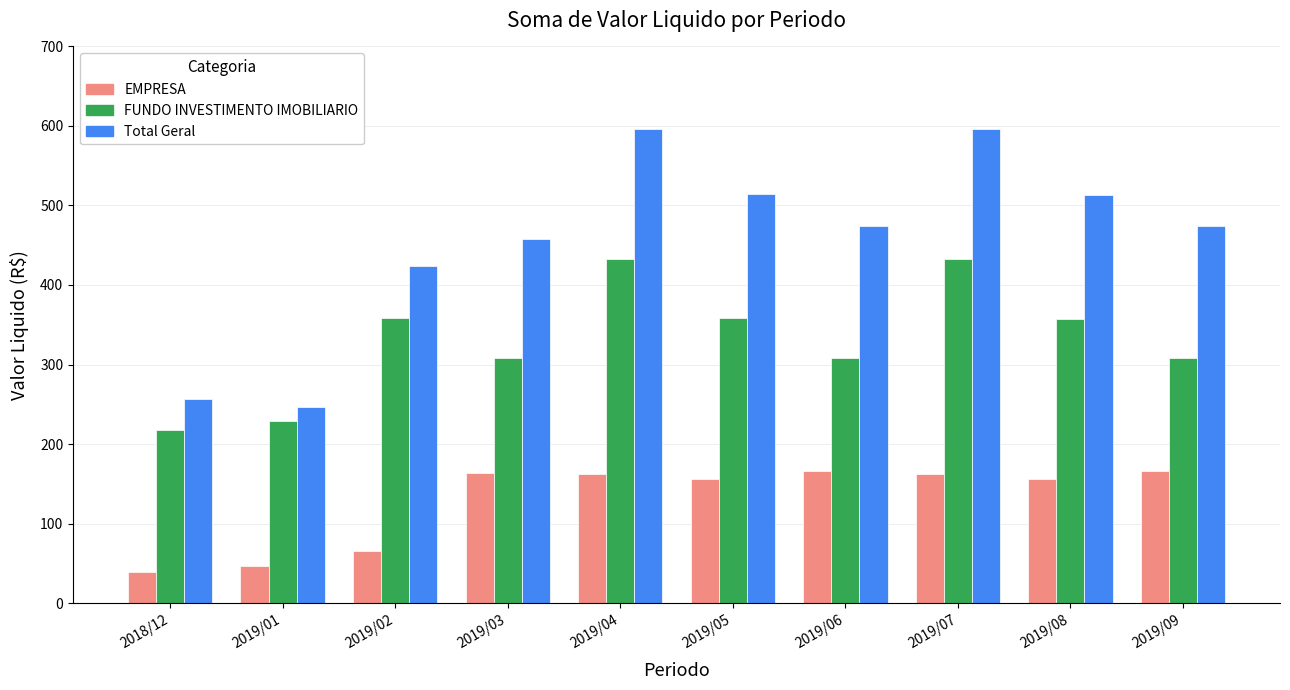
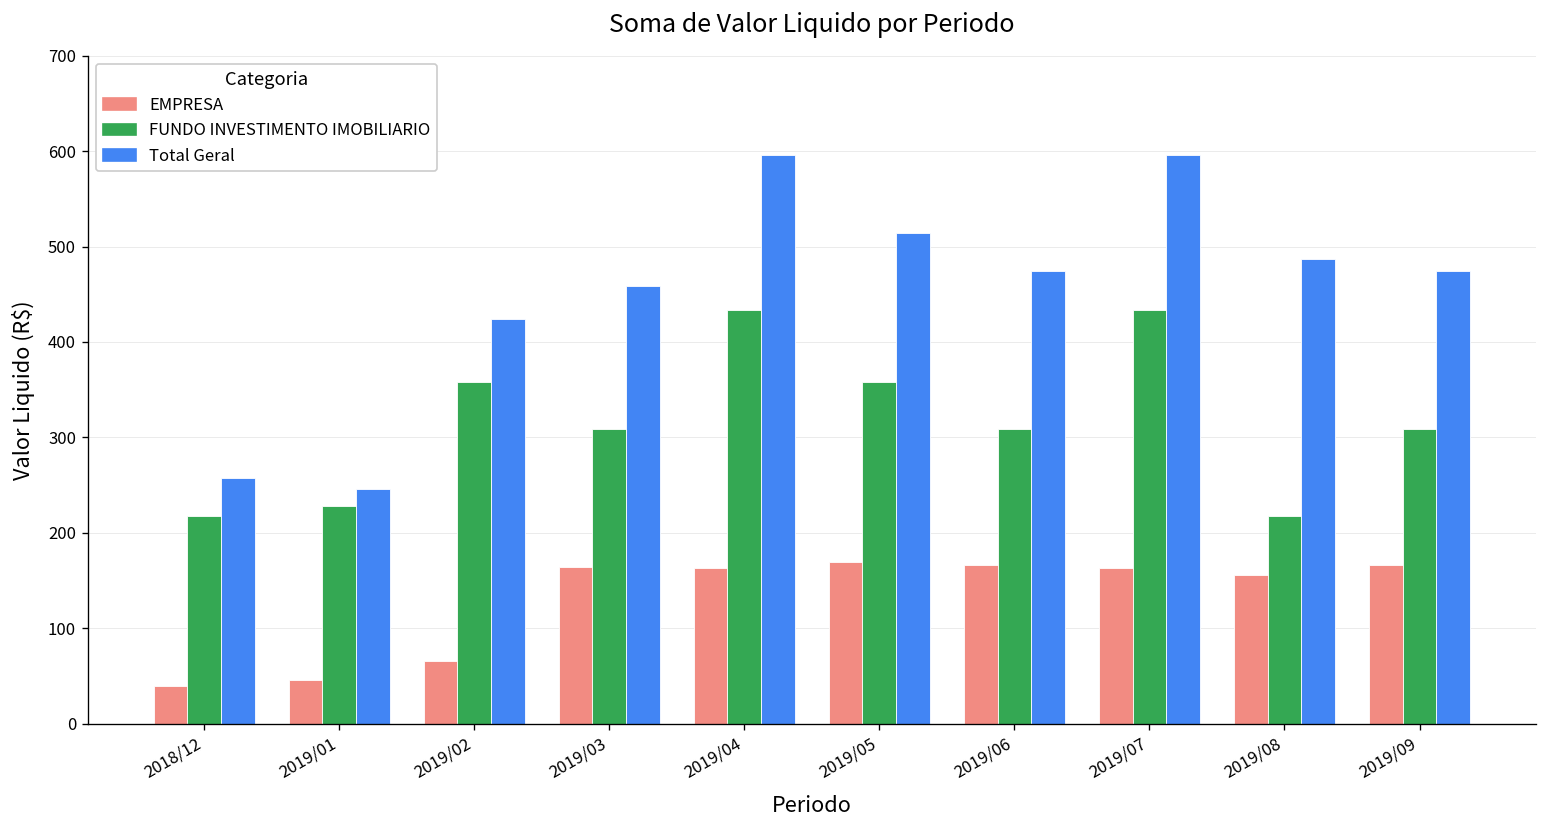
  {
    "EMPRESA": {
      "2018/12": 40,
      "2019/01": 50,
      "2019/02": 70,
      "2019/03": 160,
      "2019/04": 160,
-     "2019/05": 160,
+     "2019/05": 170,
      "2019/06": 170,
      "2019/07": 160,
      "2019/08": 160,
      "2019/09": 170
    },
    "FUNDO INVESTIMENTO IMOBILIARIO": {
      "2018/12": 220,
      "2019/01": 230,
      "2019/02": 360,
      "2019/03": 310,
      "2019/04": 430,
      "2019/05": 360,
      "2019/06": 310,
      "2019/07": 430,
-     "2019/08": 360,
+     "2019/08": 220,
      "2019/09": 310
    },
    "Total Geral": {
      "2018/12": 260,
      "2019/01": 250,
      "2019/02": 420,
      "2019/03": 460,
      "2019/04": 600,
      "2019/05": 510,
      "2019/06": 470,
      "2019/07": 600,
-     "2019/08": 510,
+     "2019/08": 490,
      "2019/09": 470
    }
  }
